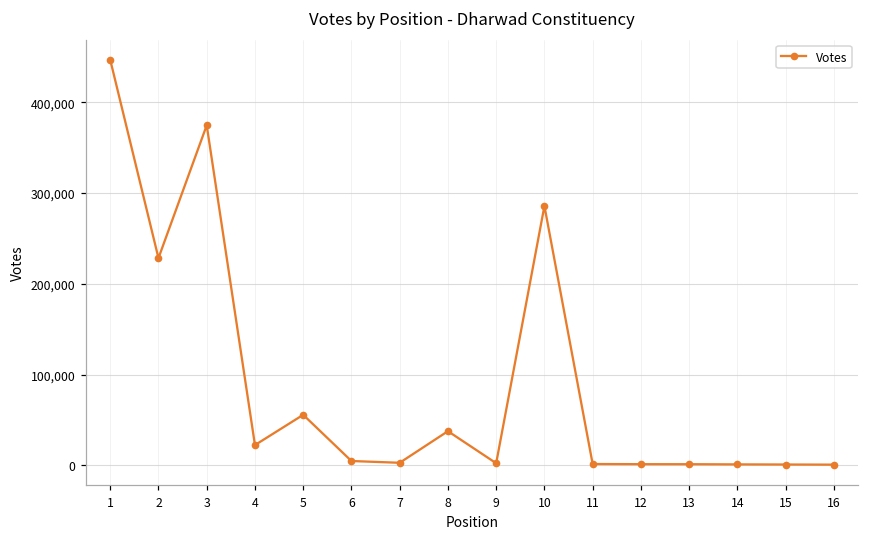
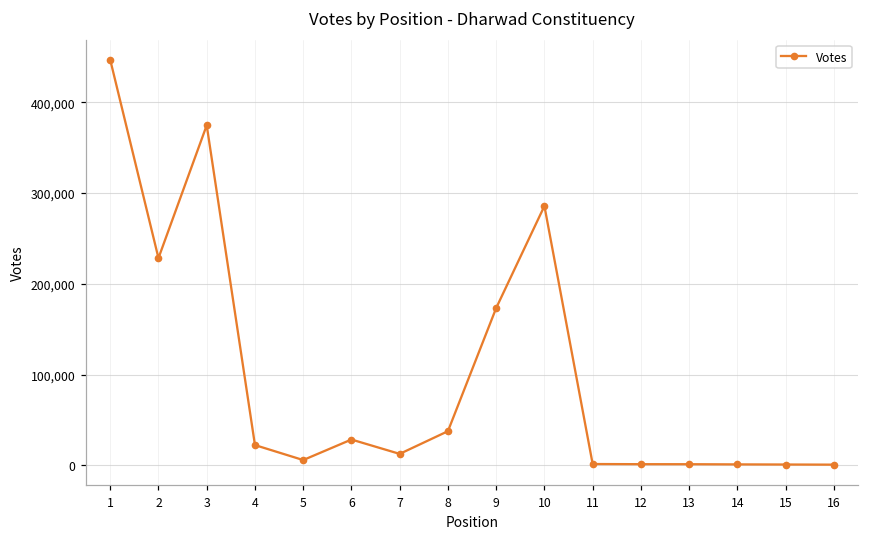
  {
    "1": "450,000",
    "2": "230,000",
    "3": "370,000",
    "4": "20,000",
-   "5": "60,000",
-   "6": "0",
-   "7": "0",
+   "5": "10,000",
+   "6": "30,000",
+   "7": "10,000",
    "8": "40,000",
-   "9": "0",
+   "9": "170,000",
    "10": "290,000",
    "11": "0",
    "12": "0",
    "13": "0",
    "14": "0",
    "15": "0",
    "16": "0"
  }
